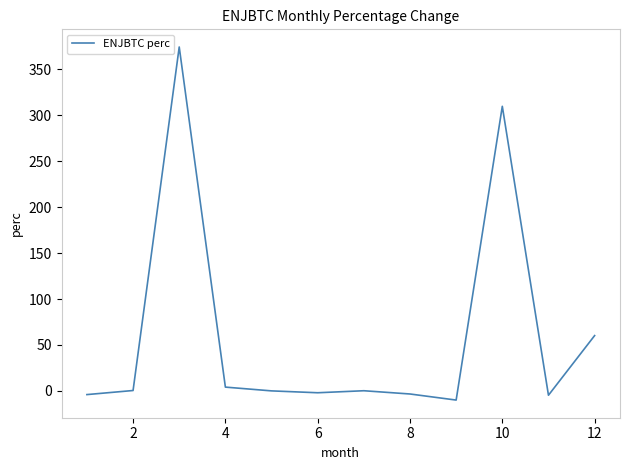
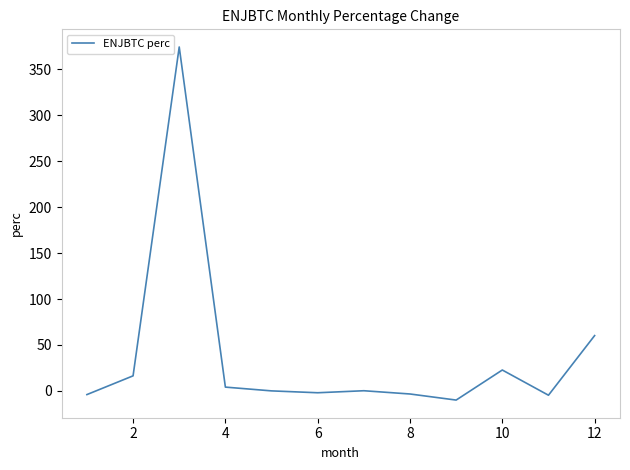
  {
-   "2": 0,
+   "2": 20,
    "4": 0,
    "6": 0,
    "8": 0,
-   "10": 310,
+   "10": 20,
    "12": 60
  }
